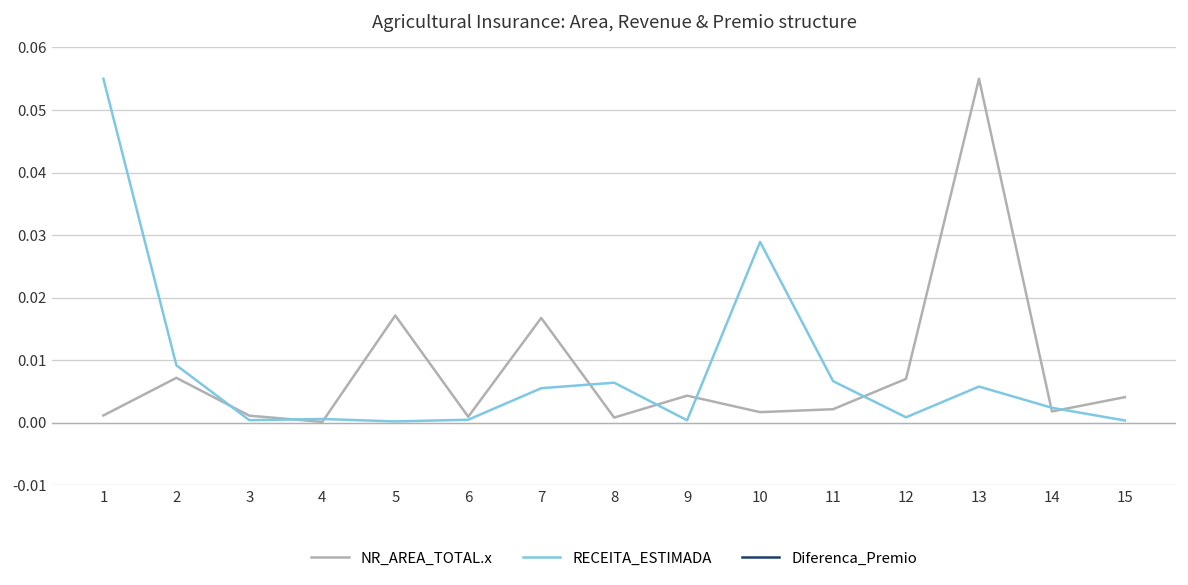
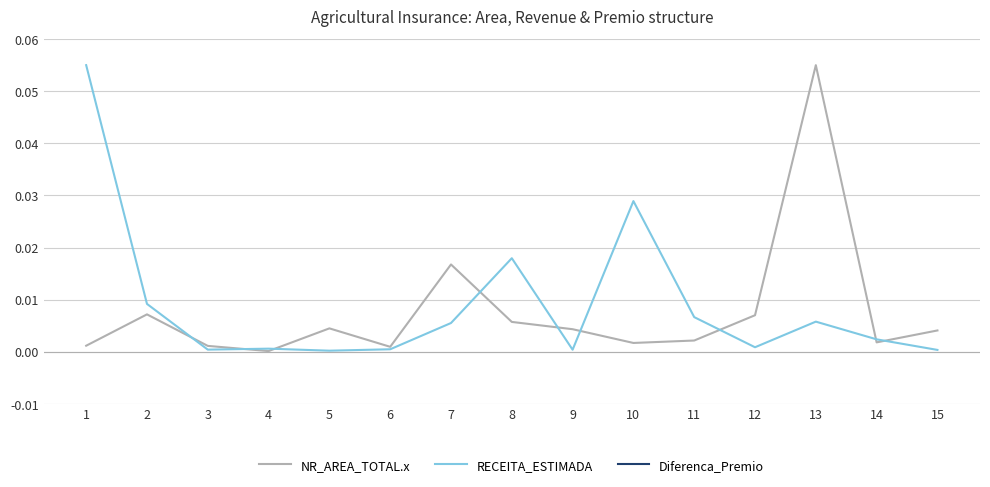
  {
    "NR_AREA_TOTAL.x": {
      "1": 0.001,
      "2": 0.007,
      "3": 0.001,
-     "5": 0.017,
+     "5": 0.005,
      "7": 0.017,
-     "8": 0.001,
+     "8": 0.006,
      "9": 0.004,
      "10": 0.002,
      "11": 0.002,
      "12": 0.007,
      "13": 0.055,
      "14": 0.002,
      "15": 0.004
    },
    "RECEITA_ESTIMADA": {
      "1": 0.055,
      "2": 0.009,
      "3": 0.000,
      "5": 0.000,
      "7": 0.006,
-     "8": 0.006,
+     "8": 0.018,
      "9": 0.000,
      "10": 0.029,
      "11": 0.007,
      "12": 0.001,
      "13": 0.006,
      "14": 0.002,
      "15": 0.000
    },
    "Diferenca_Premio": {
      "10": -0.010
    }
  }
